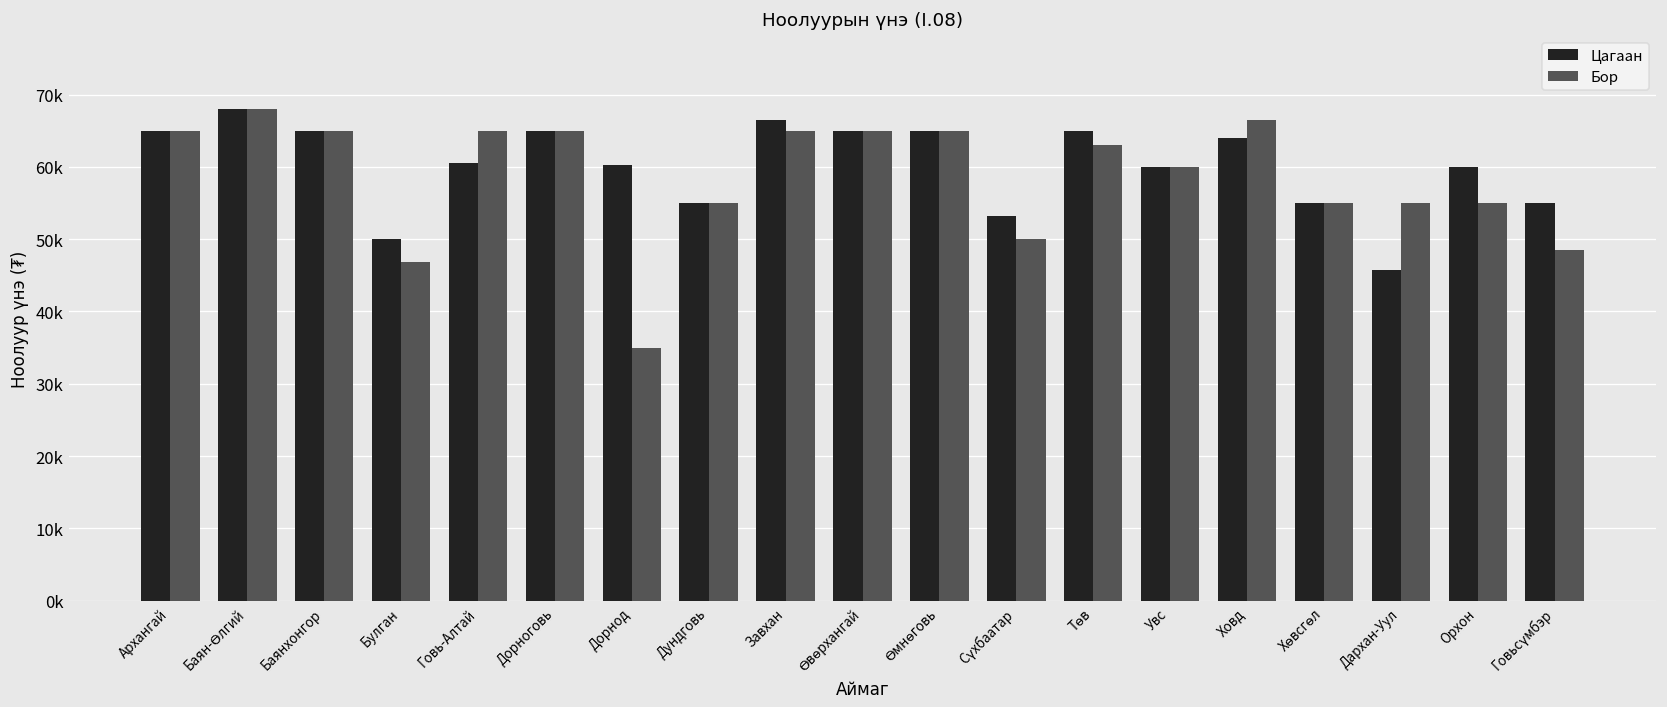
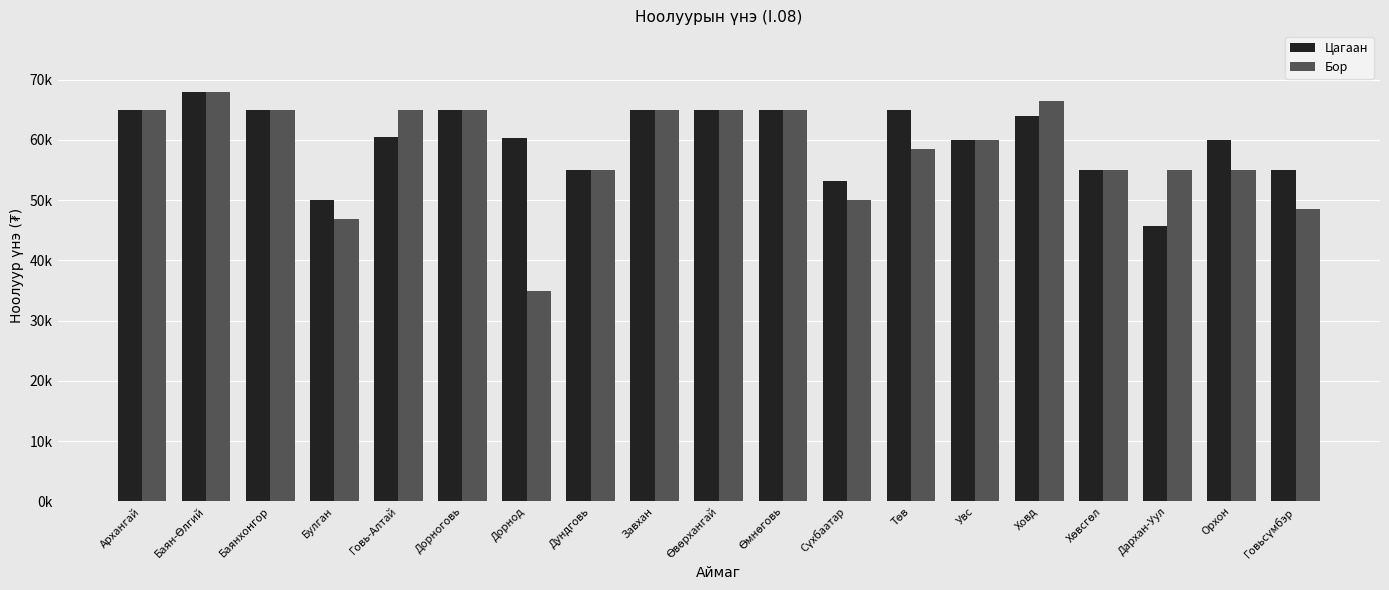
  {
    "Цагаан": {
      "Архангай": 65000,
      "Баян-Өлгий": 68000,
      "Баянхонгор": 65000,
      "Булган": 50000,
      "Говь-Алтай": 61000,
      "Дорноговь": 65000,
      "Дорнод": 60000,
      "Дундговь": 55000,
-     "Завхан": 66000,
+     "Завхан": 65000,
      "Өвөрхангай": 65000,
      "Өмнөговь": 65000,
      "Сүхбаатар": 53000,
      "Төв": 65000,
      "Увс": 60000,
      "Ховд": 64000,
      "Хөвсгөл": 55000,
      "Дархан-Уул": 46000,
      "Орхон": 60000,
      "Говьсүмбэр": 55000
    },
    "Бор": {
      "Архангай": 65000,
      "Баян-Өлгий": 68000,
      "Баянхонгор": 65000,
      "Булган": 47000,
      "Говь-Алтай": 65000,
      "Дорноговь": 65000,
      "Дорнод": 35000,
      "Дундговь": 55000,
      "Завхан": 65000,
      "Өвөрхангай": 65000,
      "Өмнөговь": 65000,
      "Сүхбаатар": 50000,
-     "Төв": 63000,
+     "Төв": 59000,
      "Увс": 60000,
      "Ховд": 66000,
      "Хөвсгөл": 55000,
      "Дархан-Уул": 55000,
      "Орхон": 55000,
      "Говьсүмбэр": 49000
    }
  }
